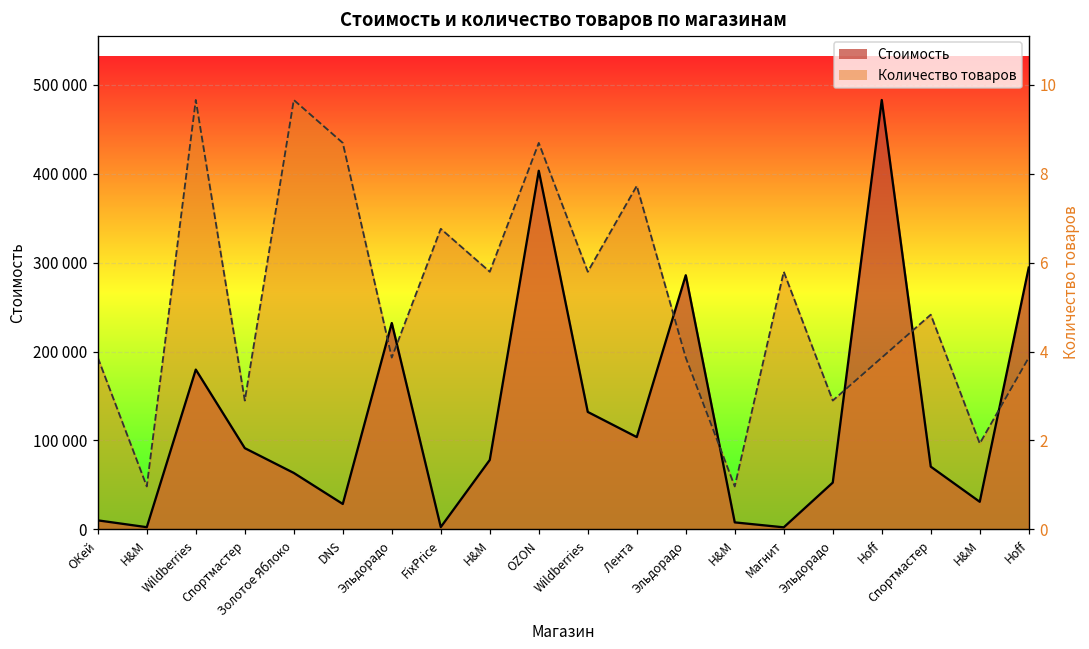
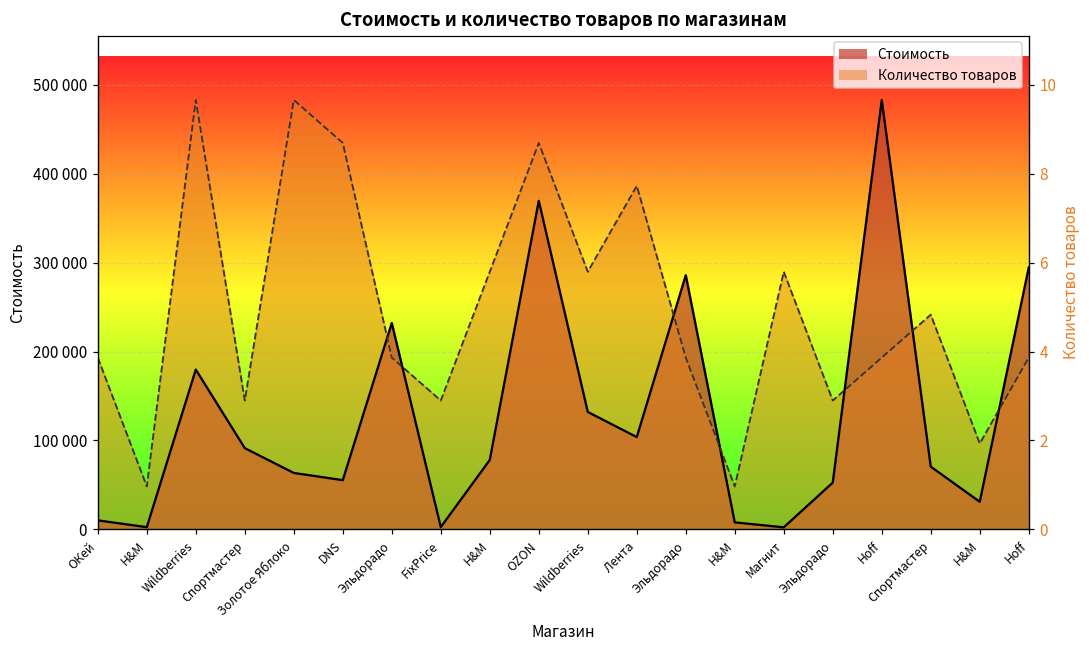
  {
    "Стоимость": {
      "OКей": 10000,
      "Золотое Яблоко": 60000,
-     "DNS": 30000,
+     "DNS": 60000,
      "FixPrice": 0,
-     "OZON": 400000,
+     "OZON": 370000,
      "Лента": 100000,
      "Магнит": 0
    },
    "Количество товаров": {
      "OКей": 190000,
      "Золотое Яблоко": 480000,
      "DNS": 430000,
-     "FixPrice": 340000,
+     "FixPrice": 140000,
      "OZON": 430000,
      "Лента": 390000,
      "Магнит": 290000
    }
  }
